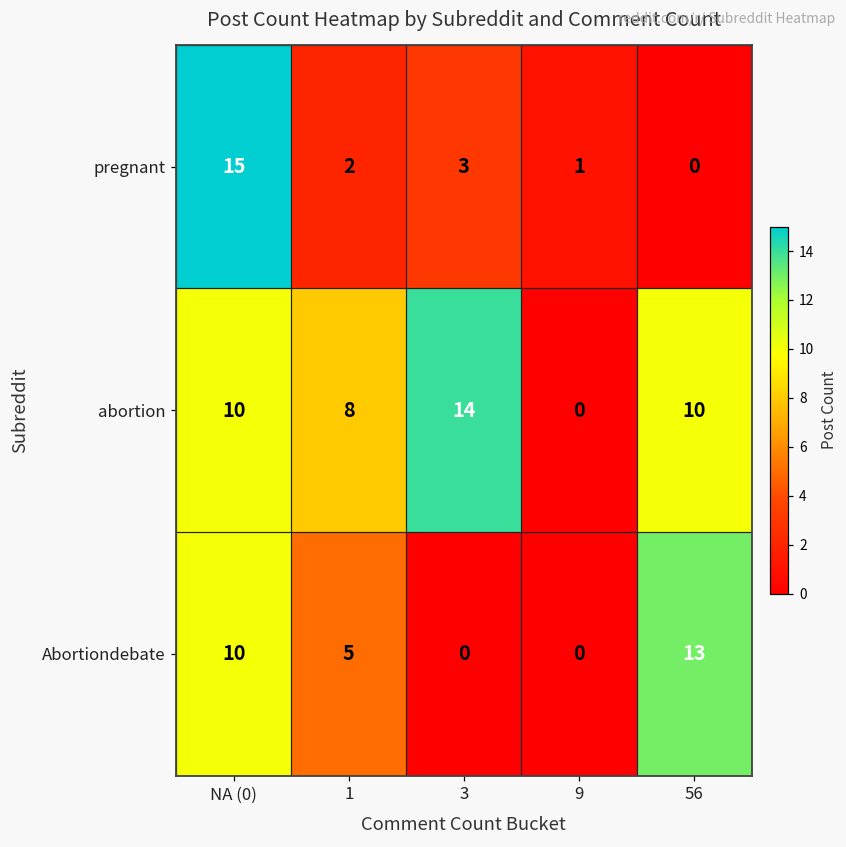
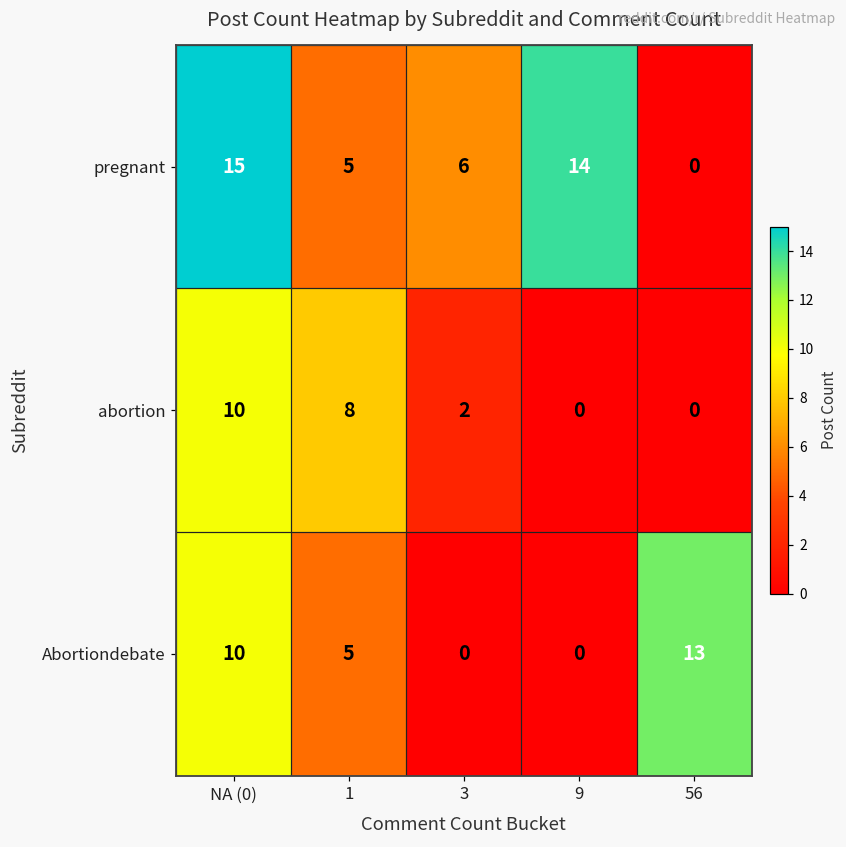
  {
    "pregnant": {
      "NA (0)": 15,
-     "1": 2,
-     "3": 3,
-     "9": 1,
+     "1": 5,
+     "3": 6,
+     "9": 14,
      "56": 0
    },
    "abortion": {
      "NA (0)": 10,
      "1": 8,
-     "3": 14,
+     "3": 2,
      "9": 0,
-     "56": 10
+     "56": 0
    },
    "Abortiondebate": {
      "NA (0)": 10,
      "1": 5,
      "3": 0,
      "9": 0,
      "56": 13
    }
  }
